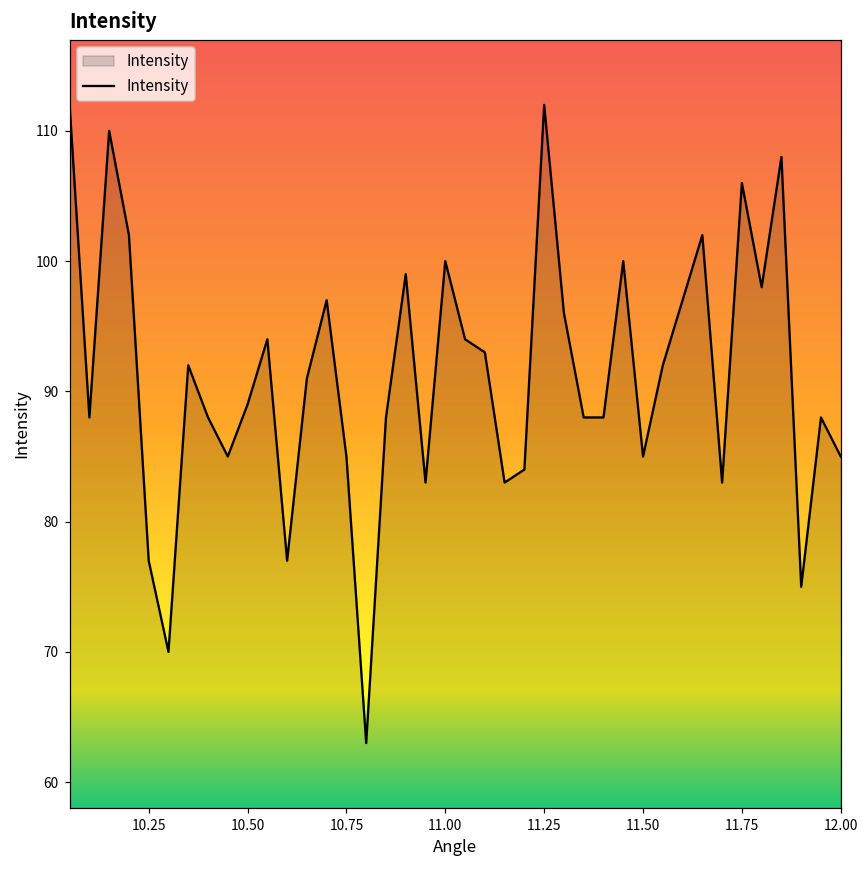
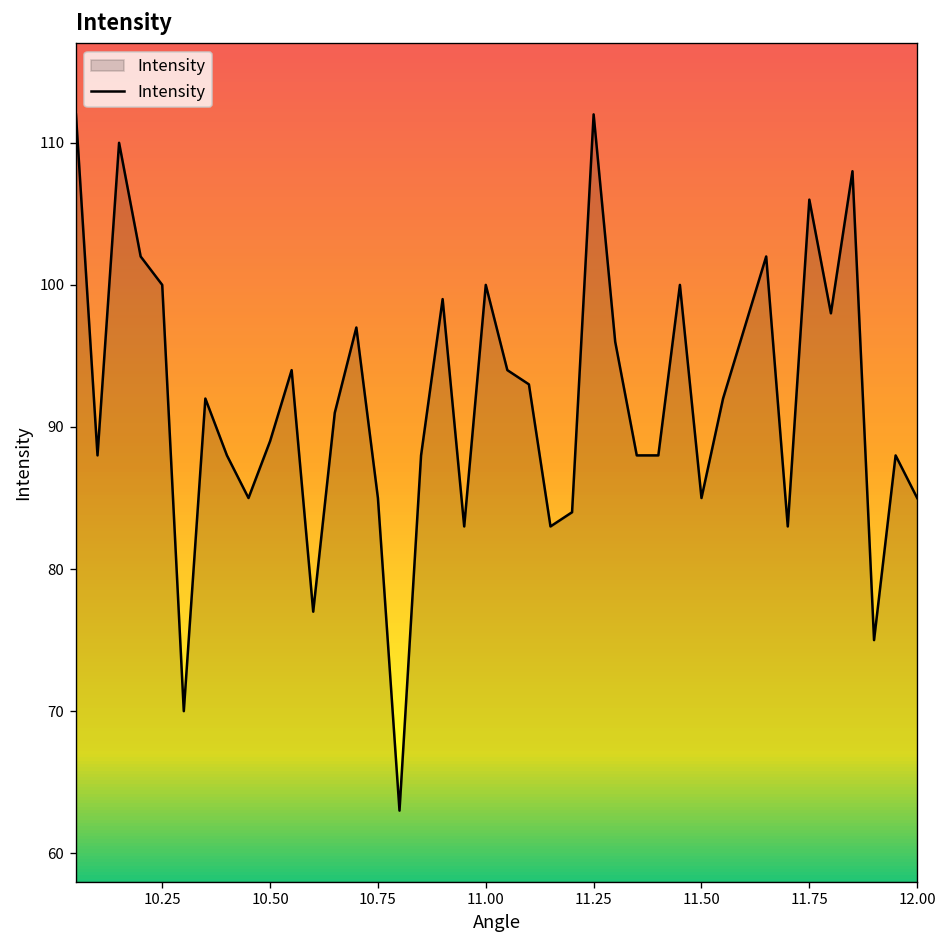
  {
-   "10.25": 77,
+   "10.25": 100,
    "10.50": 89,
    "10.75": 85,
    "11.00": 100,
    "11.25": 112,
    "11.50": 85,
    "11.75": 106,
    "12.00": 85
  }
